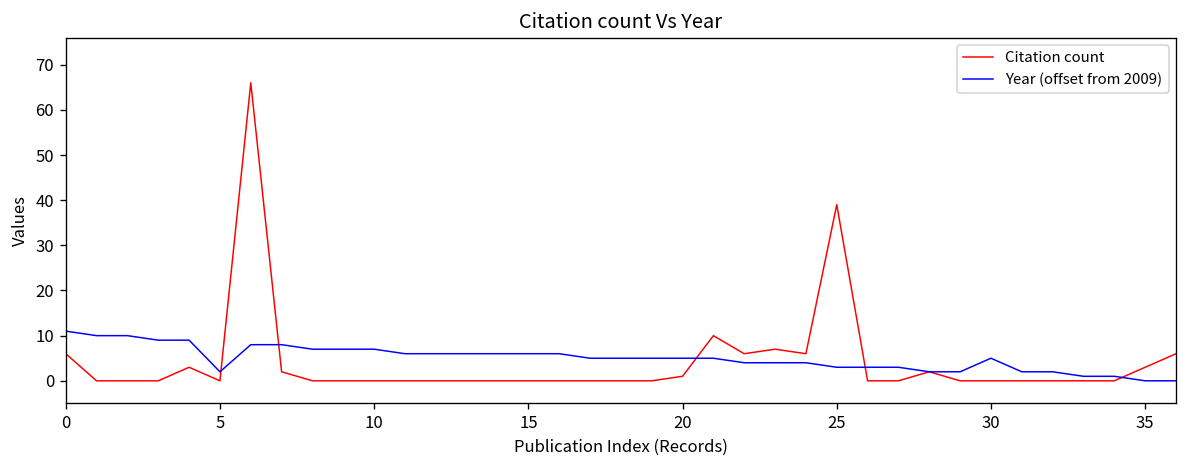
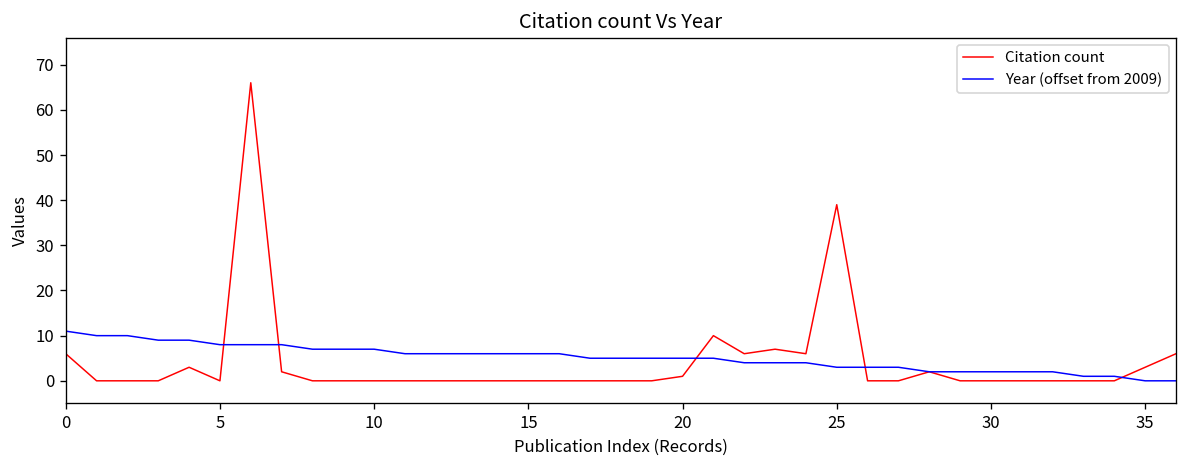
  {
    "Citation count": {
      "0": 6,
      "5": 0,
      "10": 0,
      "15": 0,
      "20": 1,
      "25": 39,
      "30": 0,
      "35": 3
    },
    "Year (offset from 2009)": {
      "0": 11,
-     "5": 2,
+     "5": 8,
      "10": 7,
      "15": 6,
      "20": 5,
      "25": 3,
-     "30": 5,
+     "30": 2,
      "35": 0
    }
  }
